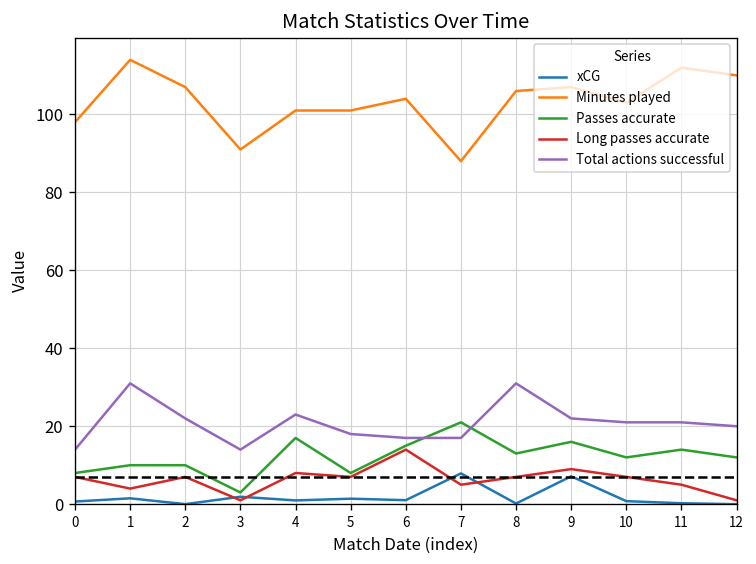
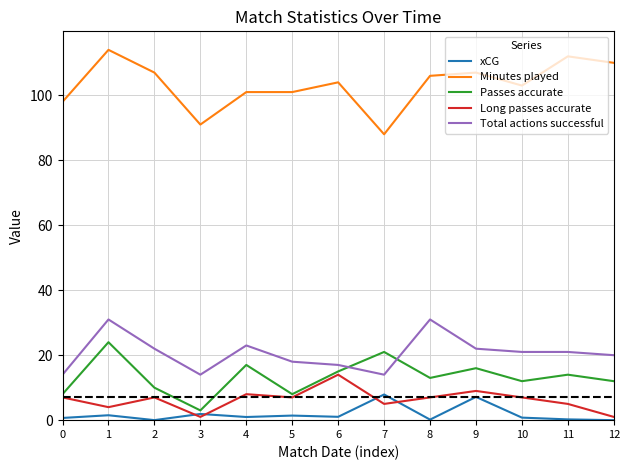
  {
    "xCG": {
      "0": 1,
      "1": 2,
      "2": 0,
      "3": 2,
      "4": 1,
      "5": 1,
      "6": 1,
      "7": 8,
      "8": 0,
      "9": 7,
      "10": 1,
      "11": 0,
      "12": 0
    },
    "Minutes played": {
      "0": 98,
      "1": 114,
      "2": 107,
      "3": 91,
      "4": 101,
      "5": 101,
      "6": 104,
      "7": 88,
      "8": 106,
      "12": 110
    },
    "Passes accurate": {
      "0": 8,
-     "1": 10,
+     "1": 24,
      "2": 10,
      "3": 3,
      "4": 17,
      "5": 8,
      "6": 15,
      "7": 21,
      "8": 13,
      "9": 16,
      "10": 12,
      "11": 14,
      "12": 12
    },
    "Long passes accurate": {
      "0": 7,
      "1": 4,
      "2": 7,
      "3": 1,
      "4": 8,
      "5": 7,
      "6": 14,
      "7": 5,
      "8": 7,
      "9": 9,
      "10": 7,
      "11": 5,
      "12": 1
    },
    "Total actions successful": {
      "0": 14,
      "1": 31,
      "2": 22,
      "3": 14,
      "4": 23,
      "5": 18,
      "6": 17,
-     "7": 17,
+     "7": 14,
      "8": 31,
      "9": 22,
      "10": 21,
      "11": 21,
      "12": 20
    }
  }
